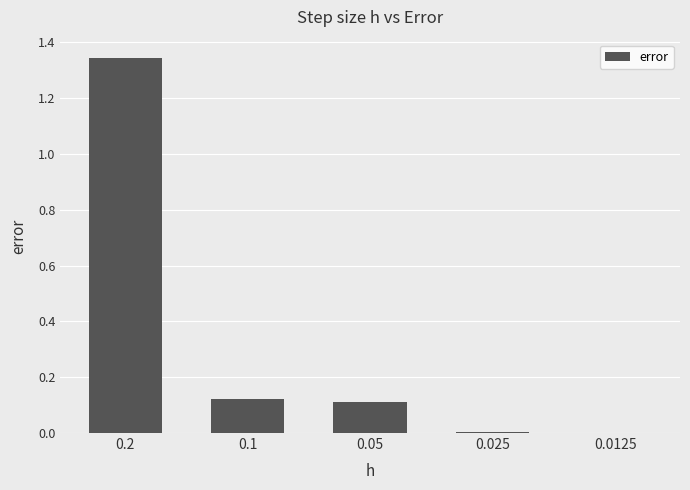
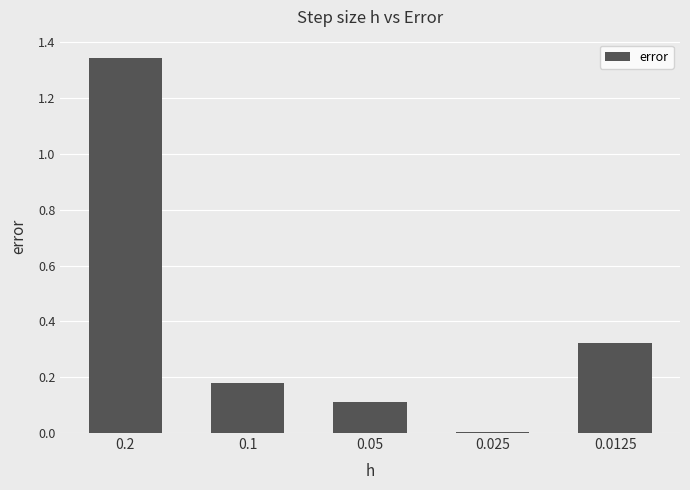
  {
    "0.2": 1.34,
-   "0.1": 0.12,
+   "0.1": 0.18,
    "0.05": 0.11,
-   "0.0125": 0.00
+   "0.0125": 0.32
  }
